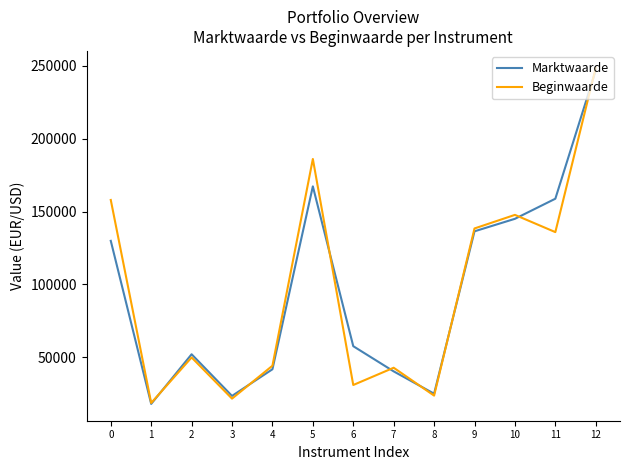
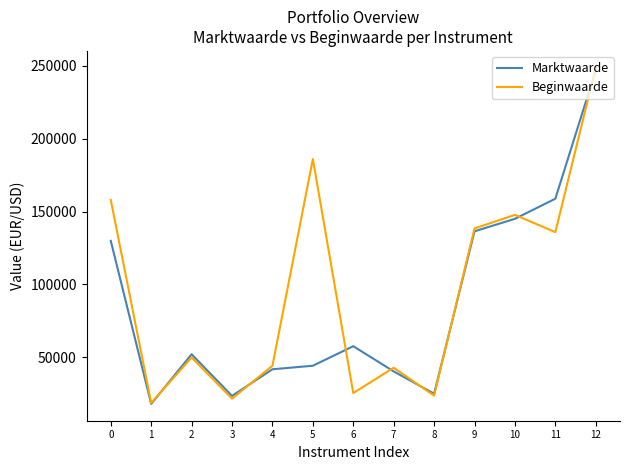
  {
    "Marktwaarde": {
      "0": 130000,
      "2": 52000,
      "3": 23000,
      "4": 42000,
-     "5": 167000,
+     "5": 44000,
      "6": 58000,
      "7": 40000,
      "9": 136000,
      "10": 145000,
      "11": 159000
    },
    "Beginwaarde": {
      "0": 158000,
      "2": 50000,
      "3": 22000,
      "4": 44000,
      "5": 186000,
-     "6": 31000,
+     "6": 25000,
      "7": 43000,
      "9": 138000,
      "10": 148000,
      "11": 136000
    }
  }
